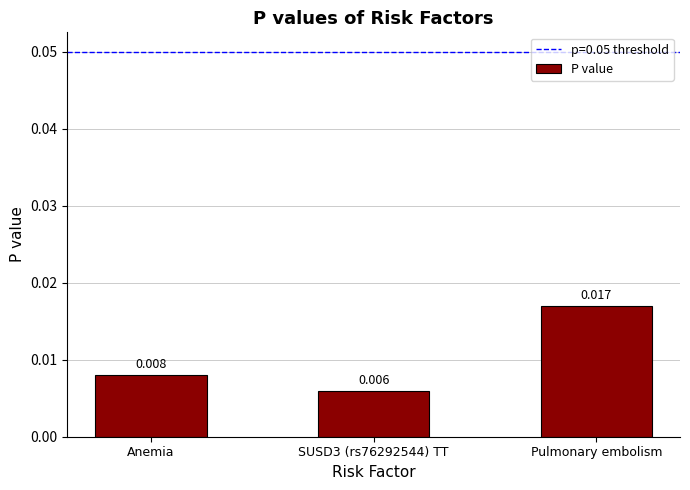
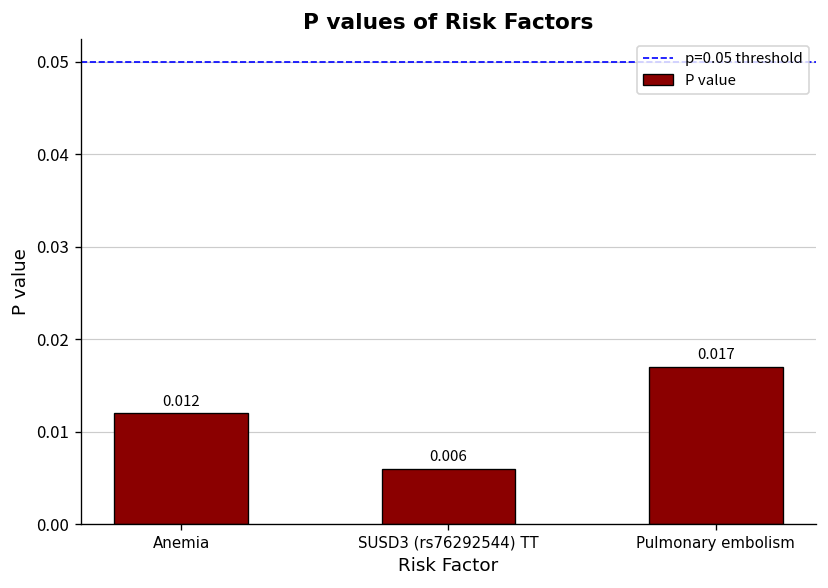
  {
-   "Anemia": 0.008,
+   "Anemia": 0.012,
    "SUSD3 (rs76292544) TT": 0.006,
    "Pulmonary embolism": 0.017
  }
